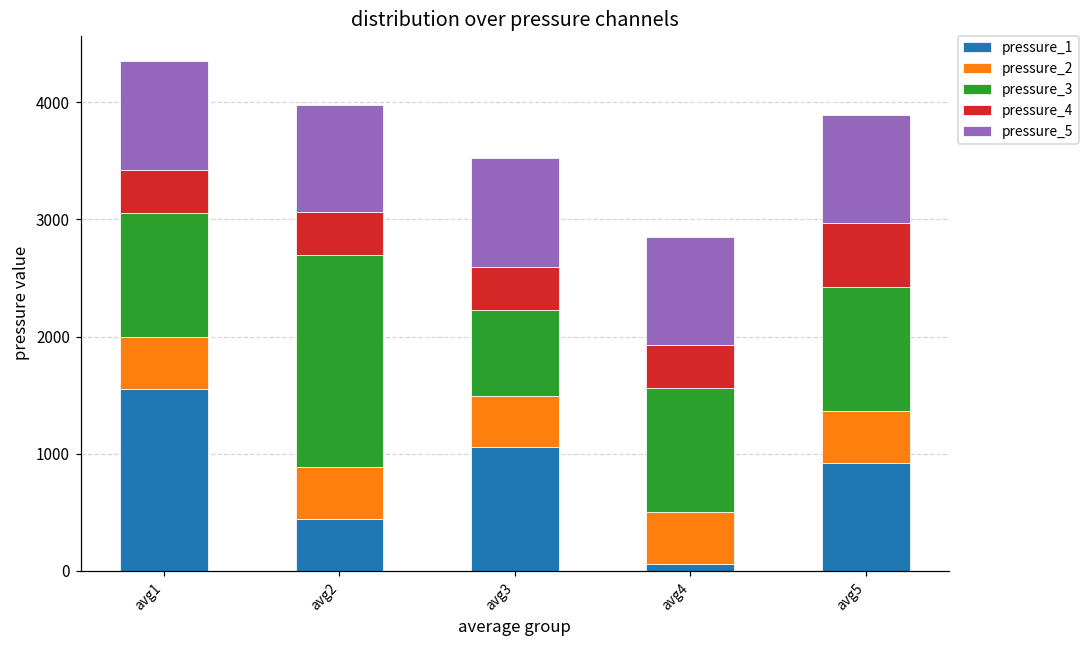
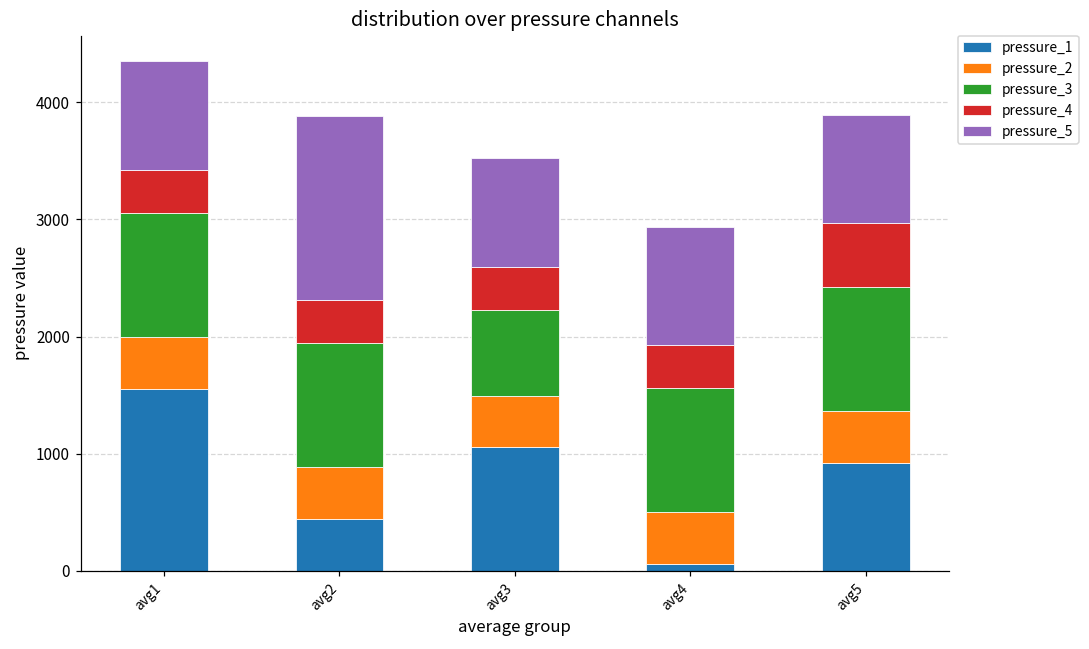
  {
    "pressure_1": {
      "avg1": 1550,
      "avg2": 440,
      "avg3": 1060,
      "avg4": 60,
      "avg5": 920
    },
    "pressure_2": {
      "avg1": 450,
      "avg2": 450,
      "avg3": 440,
      "avg4": 450,
      "avg5": 450
    },
    "pressure_3": {
      "avg1": 1060,
-     "avg2": 1810,
+     "avg2": 1060,
      "avg3": 730,
      "avg4": 1060,
      "avg5": 1060
    },
    "pressure_4": {
      "avg1": 370,
      "avg2": 370,
      "avg3": 370,
      "avg4": 370,
      "avg5": 550
    },
    "pressure_5": {
      "avg1": 930,
-     "avg2": 910,
+     "avg2": 1570,
      "avg3": 930,
-     "avg4": 920,
+     "avg4": 1000,
      "avg5": 920
    }
  }
